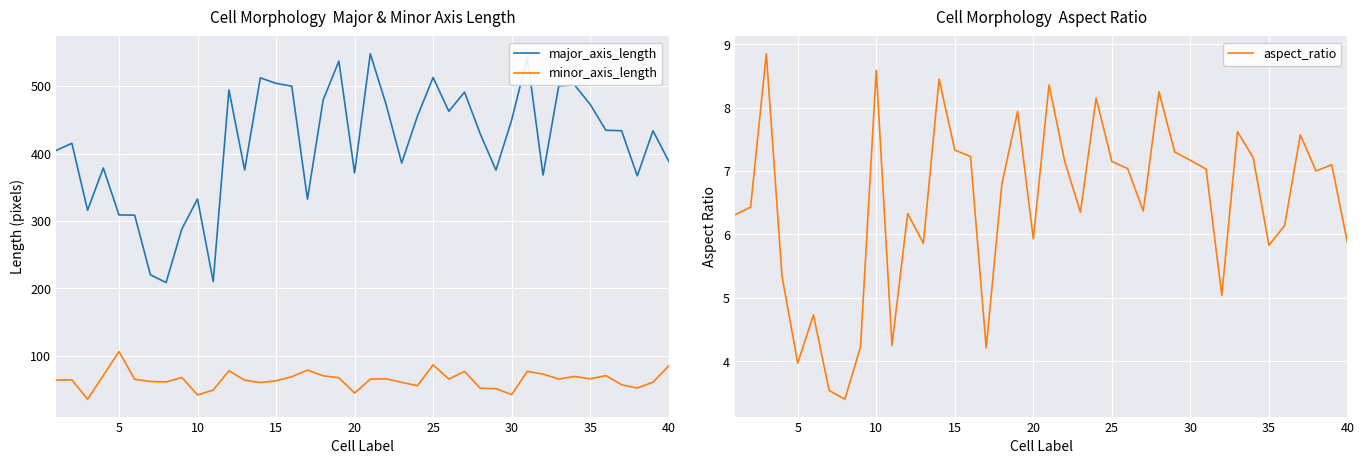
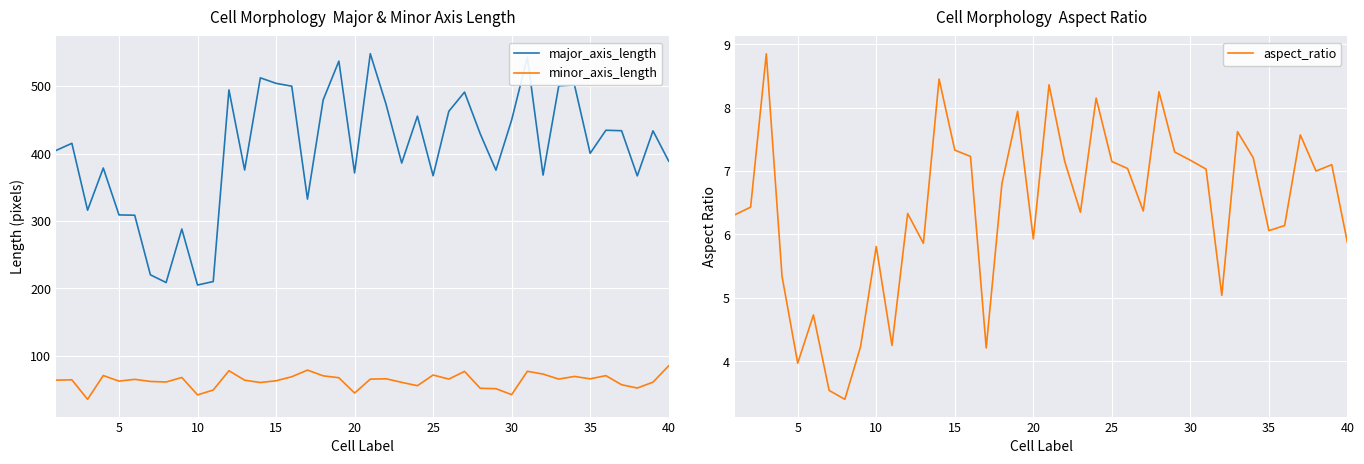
  {
    "Cell Morphology Major & Minor Axis Length": {
      "major_axis_length": {
        "5": 310,
-       "10": 330,
+       "10": 210,
        "15": 500,
        "20": 370,
-       "25": 510,
+       "25": 370,
        "30": 450,
-       "35": 470,
+       "35": 400,
        "40": 390
      },
      "minor_axis_length": {
-       "5": 110,
+       "5": 60,
        "10": 40,
        "15": 60,
        "20": 40,
-       "25": 90,
+       "25": 70,
        "30": 40,
        "35": 70,
        "40": 90
      }
    },
    "Cell Morphology Aspect Ratio": {
      "5": 4.0,
-     "10": 8.6,
+     "10": 5.8,
      "15": 7.3,
      "20": 5.9,
      "25": 7.2,
      "30": 7.2,
-     "35": 5.8,
+     "35": 6.1,
      "40": 5.9
    }
  }
